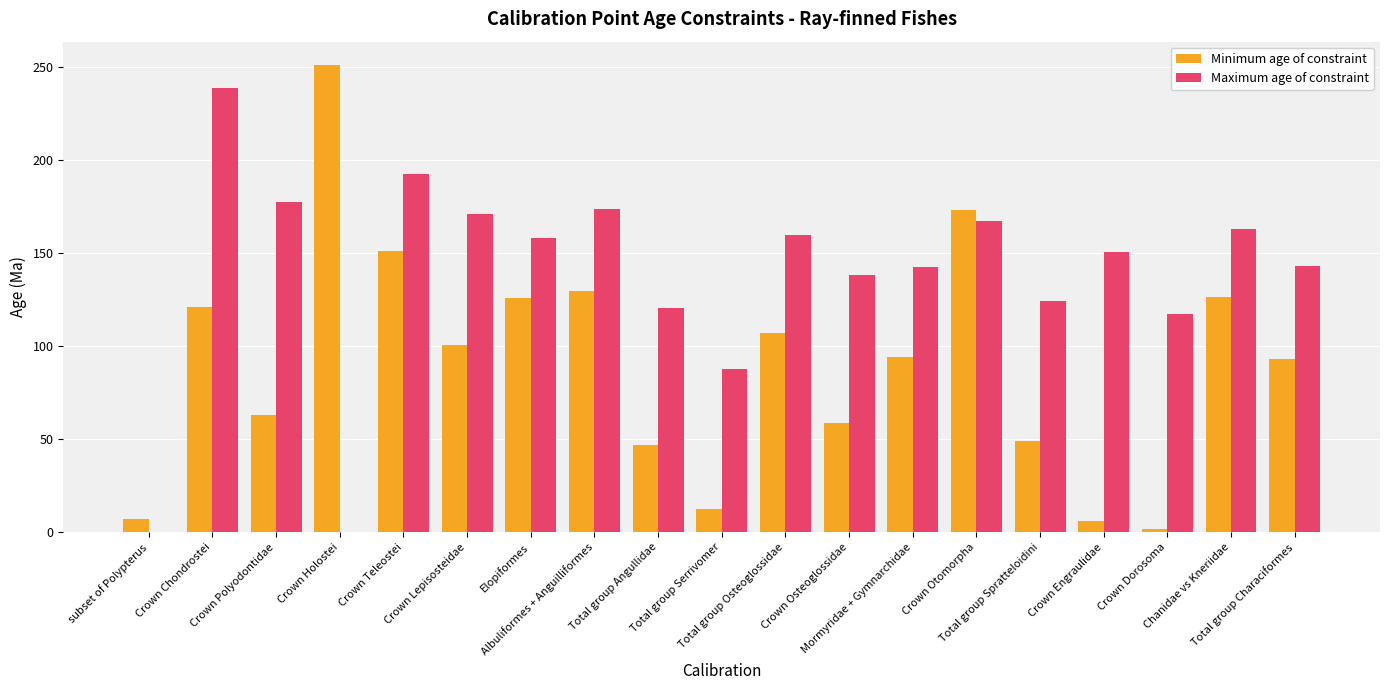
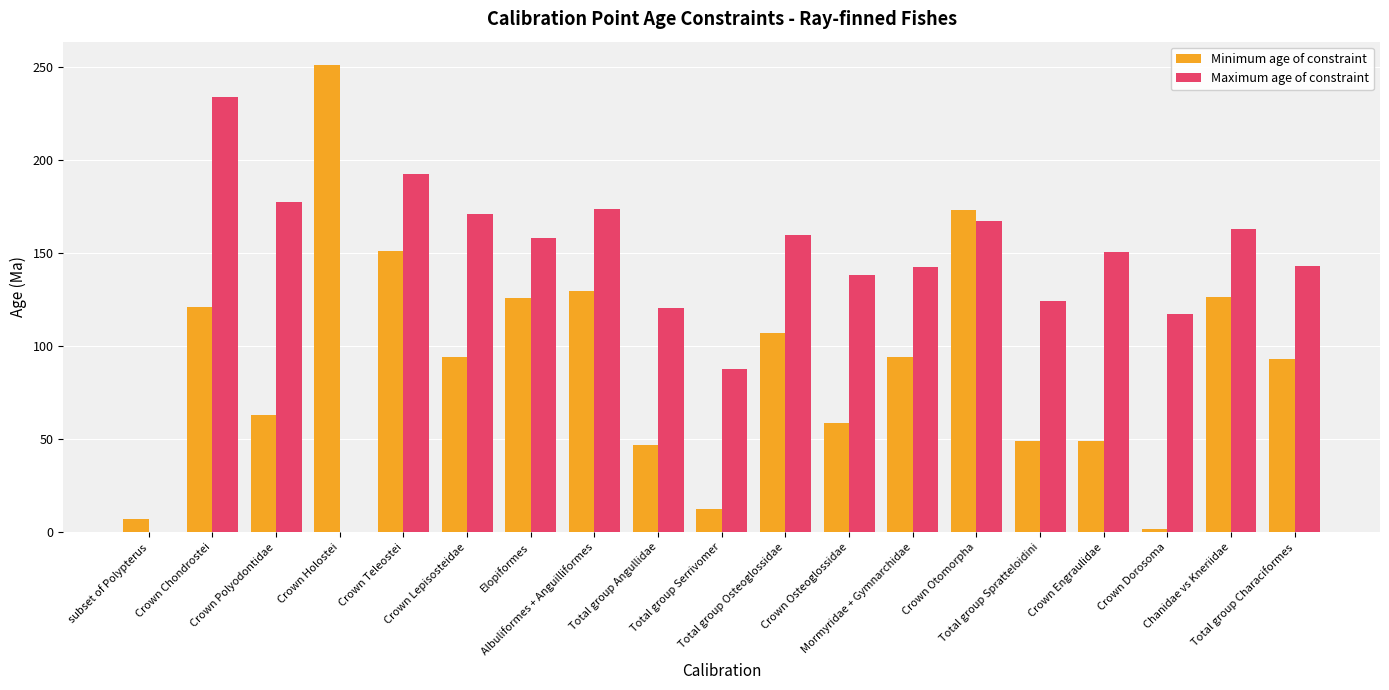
  {
    "Minimum age of constraint": {
      "subset of Polypterus": 7,
      "Crown Chondrostei": 121,
      "Crown Polyodontidae": 63,
      "Crown Holostei": 251,
      "Crown Teleostei": 151,
-     "Crown Lepisosteidae": 101,
+     "Crown Lepisosteidae": 94,
      "Elopiformes": 126,
      "Albuliformes + Anguilliformes": 129,
      "Total group Angullidae": 47,
      "Total group Serrivomer": 13,
      "Total group Osteoglossidae": 107,
      "Crown Osteoglossidae": 59,
      "Mormyridae + Gymnarchidae": 94,
      "Crown Otomorpha": 173,
      "Total group Spratteloidini": 49,
-     "Crown Engraulidae": 6,
+     "Crown Engraulidae": 49,
      "Crown Dorosoma": 2,
      "Chanidae vs Kneriidae": 126,
      "Total group Characiformes": 93
    },
    "Maximum age of constraint": {
      "subset of Polypterus": 0,
-     "Crown Chondrostei": 239,
+     "Crown Chondrostei": 234,
      "Crown Polyodontidae": 178,
      "Crown Holostei": 0,
      "Crown Teleostei": 193,
      "Crown Lepisosteidae": 171,
      "Elopiformes": 158,
      "Albuliformes + Anguilliformes": 174,
      "Total group Angullidae": 121,
      "Total group Serrivomer": 87,
      "Total group Osteoglossidae": 160,
      "Crown Osteoglossidae": 138,
      "Mormyridae + Gymnarchidae": 143,
      "Crown Otomorpha": 167,
      "Total group Spratteloidini": 125,
      "Crown Engraulidae": 150,
      "Crown Dorosoma": 118,
      "Chanidae vs Kneriidae": 163,
      "Total group Characiformes": 143
    }
  }
